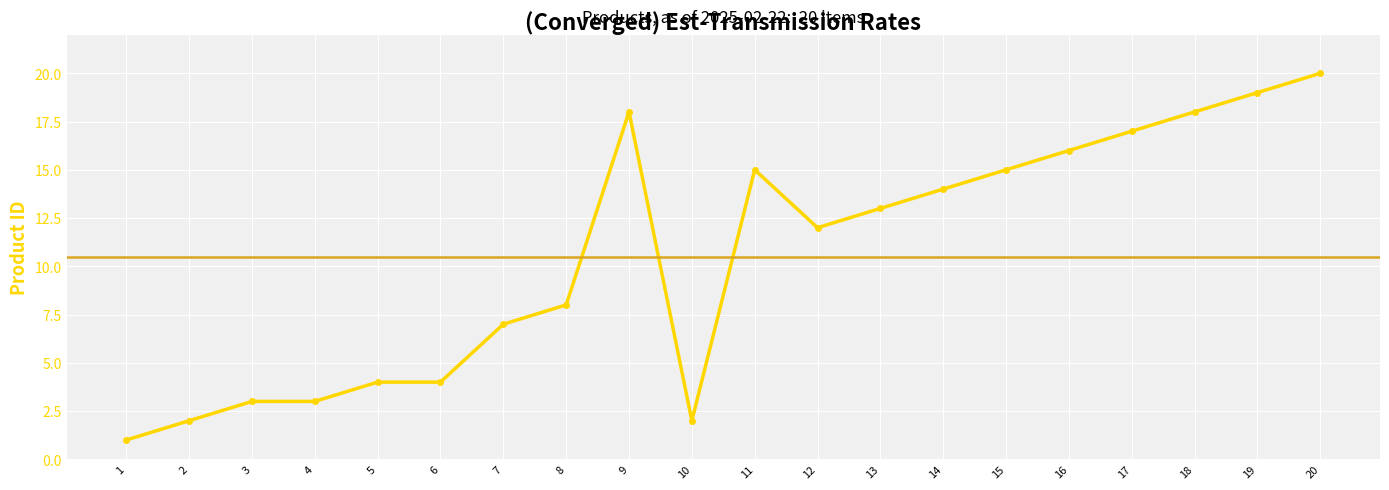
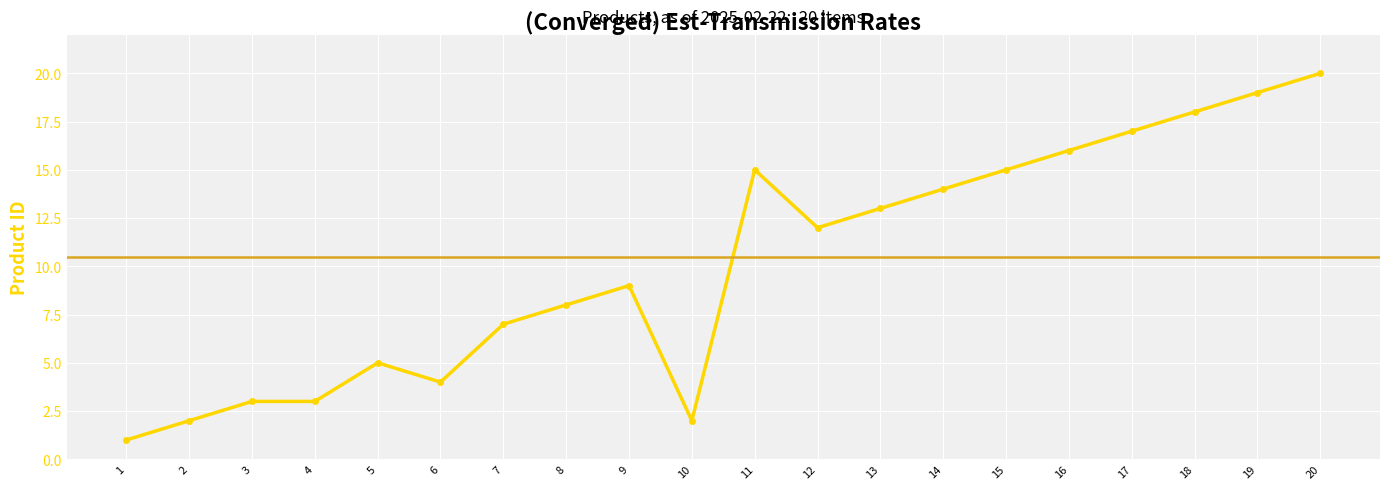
  {
    "1": 1,
    "2": 2,
    "3": 3,
    "4": 3,
-   "5": 4,
+   "5": 5,
    "6": 4,
    "7": 7,
    "8": 8,
-   "9": 18,
+   "9": 9,
    "10": 2,
    "11": 15,
    "12": 12,
    "13": 13,
    "14": 14,
    "15": 15,
    "16": 16,
    "17": 17,
    "18": 18,
    "19": 19,
    "20": 20
  }
